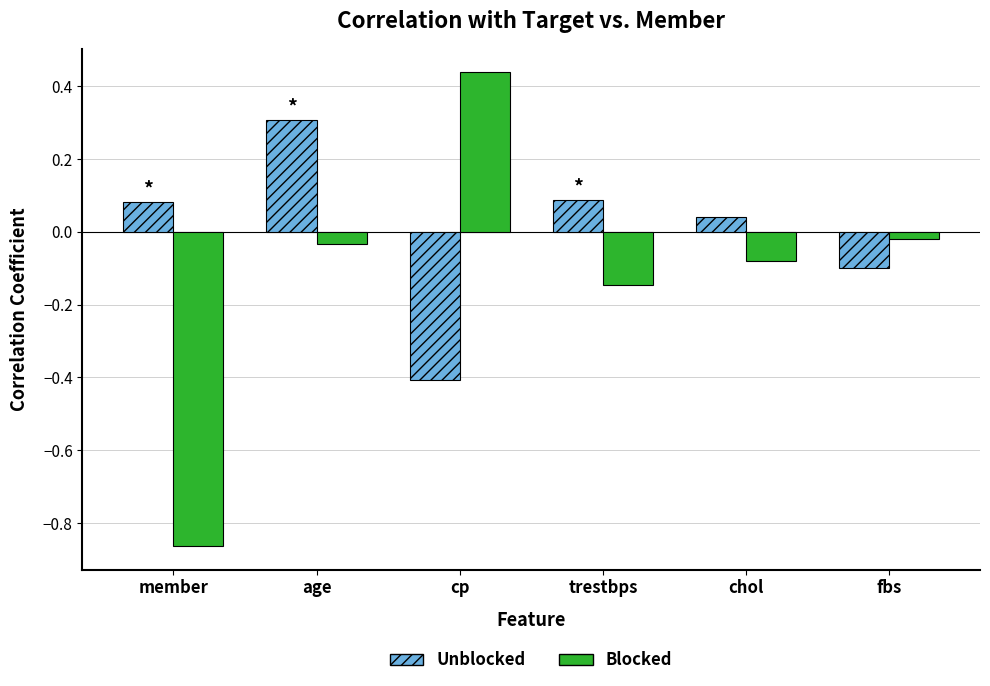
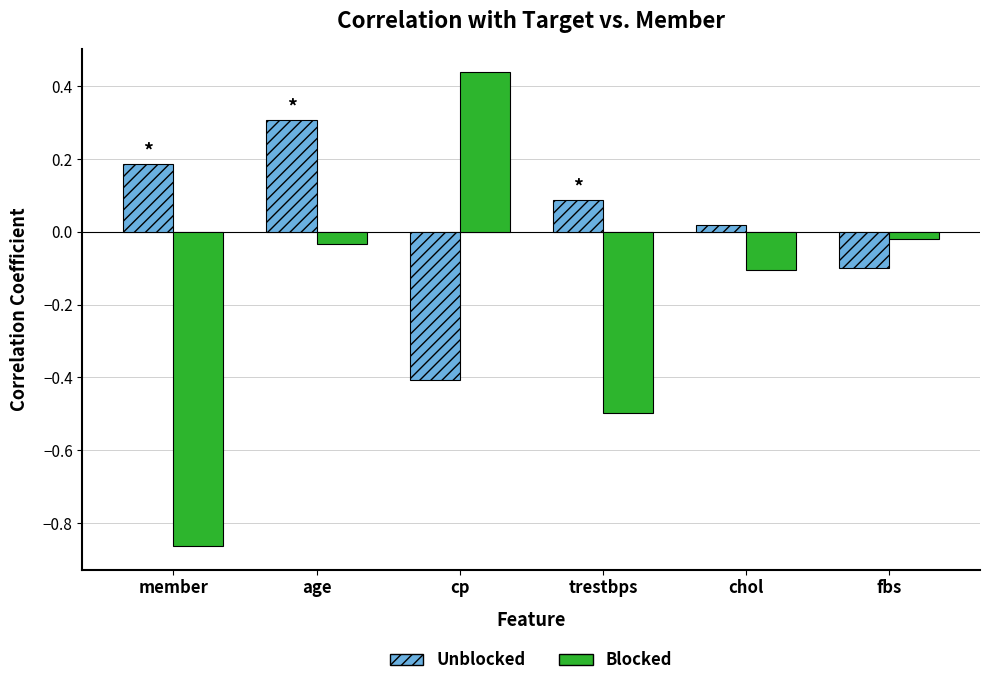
  {
    "Unblocked": {
-     "member": 0.08,
+     "member": 0.19,
      "age": 0.31,
      "cp": -0.41,
      "trestbps": 0.09,
-     "chol": 0.04,
+     "chol": 0.02,
      "fbs": -0.10
    },
    "Blocked": {
      "member": -0.86,
      "age": -0.03,
      "cp": 0.44,
-     "trestbps": -0.15,
-     "chol": -0.08,
+     "trestbps": -0.50,
+     "chol": -0.10,
      "fbs": -0.02
    }
  }
